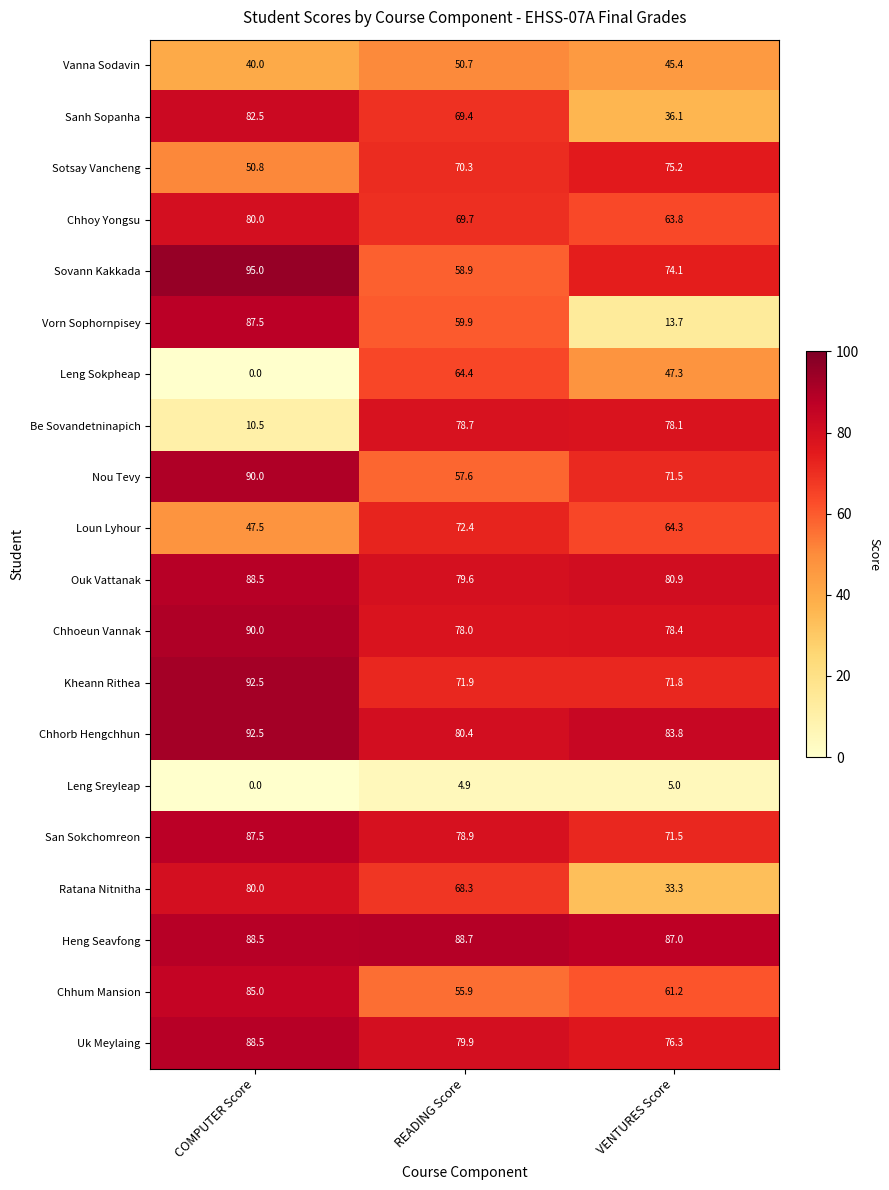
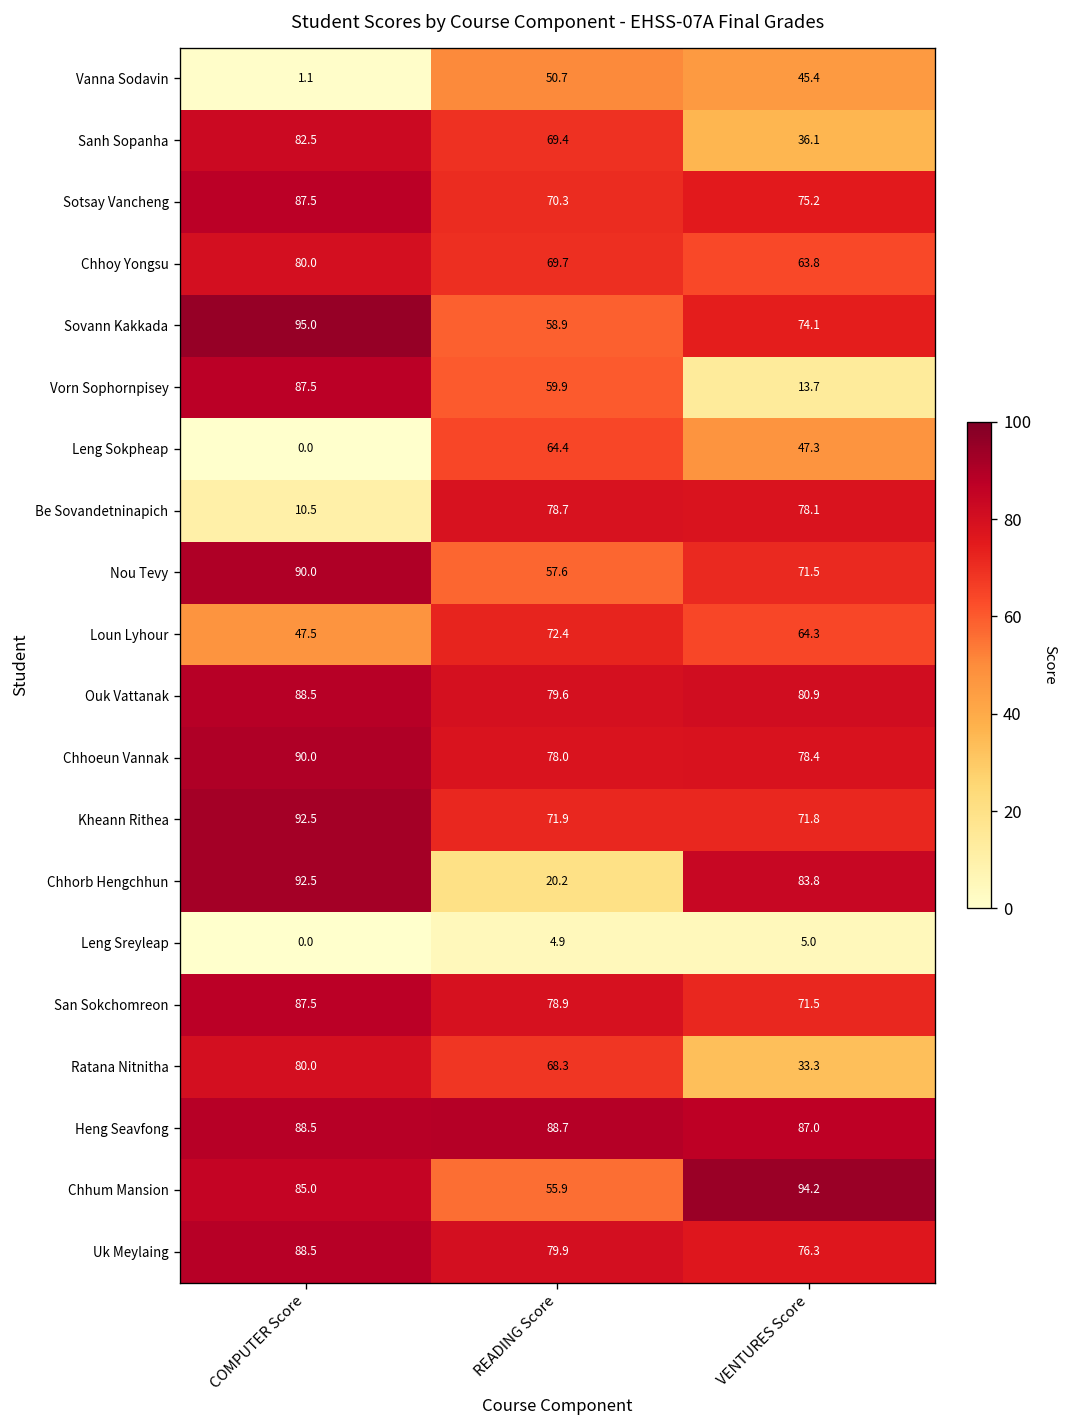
  {
    "Vanna Sodavin": {
-     "COMPUTER Score": 40.0,
+     "COMPUTER Score": 1.1,
      "READING Score": 50.7,
      "VENTURES Score": 45.4
    },
    "Sanh Sopanha": {
      "COMPUTER Score": 82.5,
      "READING Score": 69.4,
      "VENTURES Score": 36.1
    },
    "Sotsay Vancheng": {
-     "COMPUTER Score": 50.8,
+     "COMPUTER Score": 87.5,
      "READING Score": 70.3,
      "VENTURES Score": 75.2
    },
    "Chhoy Yongsu": {
      "COMPUTER Score": 80.0,
      "READING Score": 69.7,
      "VENTURES Score": 63.8
    },
    "Sovann Kakkada": {
      "COMPUTER Score": 95.0,
      "READING Score": 58.9,
      "VENTURES Score": 74.1
    },
    "Vorn Sophornpisey": {
      "COMPUTER Score": 87.5,
      "READING Score": 59.9,
      "VENTURES Score": 13.7
    },
    "Leng Sokpheap": {
      "COMPUTER Score": 0.0,
      "READING Score": 64.4,
      "VENTURES Score": 47.3
    },
    "Be Sovandetninapich": {
      "COMPUTER Score": 10.5,
      "READING Score": 78.7,
      "VENTURES Score": 78.1
    },
    "Nou Tevy": {
      "COMPUTER Score": 90.0,
      "READING Score": 57.6,
      "VENTURES Score": 71.5
    },
    "Loun Lyhour": {
      "COMPUTER Score": 47.5,
      "READING Score": 72.4,
      "VENTURES Score": 64.3
    },
    "Ouk Vattanak": {
      "COMPUTER Score": 88.5,
      "READING Score": 79.6,
      "VENTURES Score": 80.9
    },
    "Chhoeun Vannak": {
      "COMPUTER Score": 90.0,
      "READING Score": 78.0,
      "VENTURES Score": 78.4
    },
    "Kheann Rithea": {
      "COMPUTER Score": 92.5,
      "READING Score": 71.9,
      "VENTURES Score": 71.8
    },
    "Chhorb Hengchhun": {
      "COMPUTER Score": 92.5,
-     "READING Score": 80.4,
+     "READING Score": 20.2,
      "VENTURES Score": 83.8
    },
    "Leng Sreyleap": {
      "COMPUTER Score": 0.0,
      "READING Score": 4.9,
      "VENTURES Score": 5.0
    },
    "San Sokchomreon": {
      "COMPUTER Score": 87.5,
      "READING Score": 78.9,
      "VENTURES Score": 71.5
    },
    "Ratana Nitnitha": {
      "COMPUTER Score": 80.0,
      "READING Score": 68.3,
      "VENTURES Score": 33.3
    },
    "Heng Seavfong": {
      "COMPUTER Score": 88.5,
      "READING Score": 88.7,
      "VENTURES Score": 87.0
    },
    "Chhum Mansion": {
      "COMPUTER Score": 85.0,
      "READING Score": 55.9,
-     "VENTURES Score": 61.2
+     "VENTURES Score": 94.2
    },
    "Uk Meylaing": {
      "COMPUTER Score": 88.5,
      "READING Score": 79.9,
      "VENTURES Score": 76.3
    }
  }
